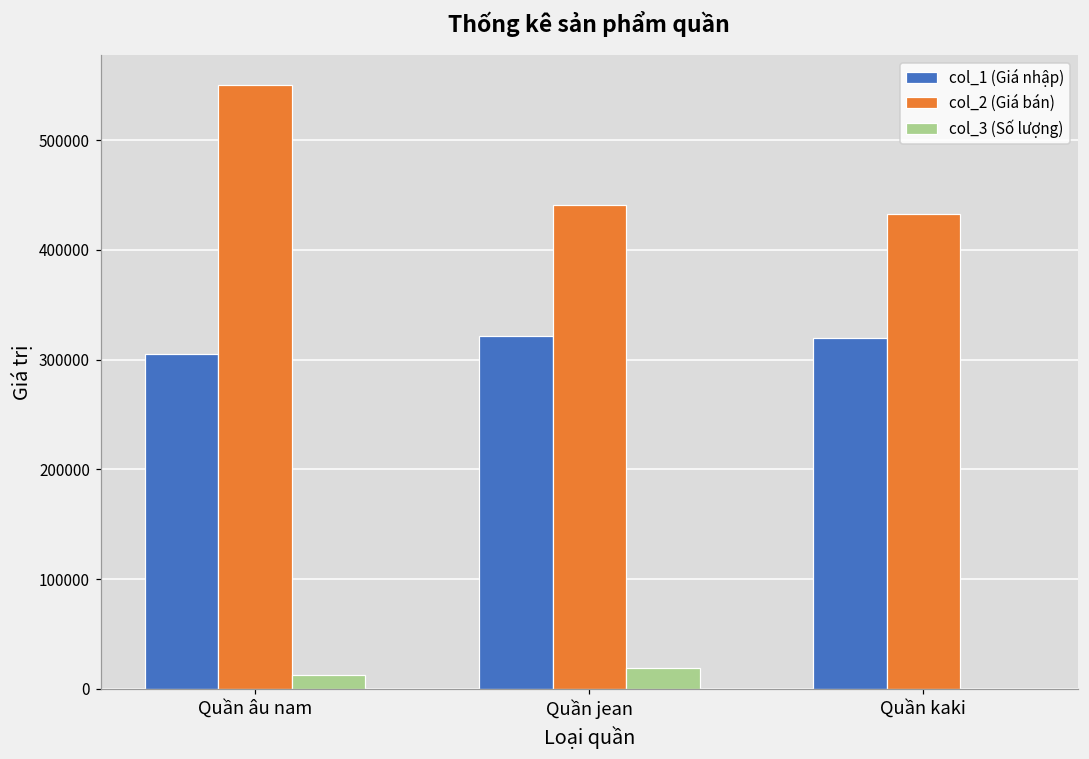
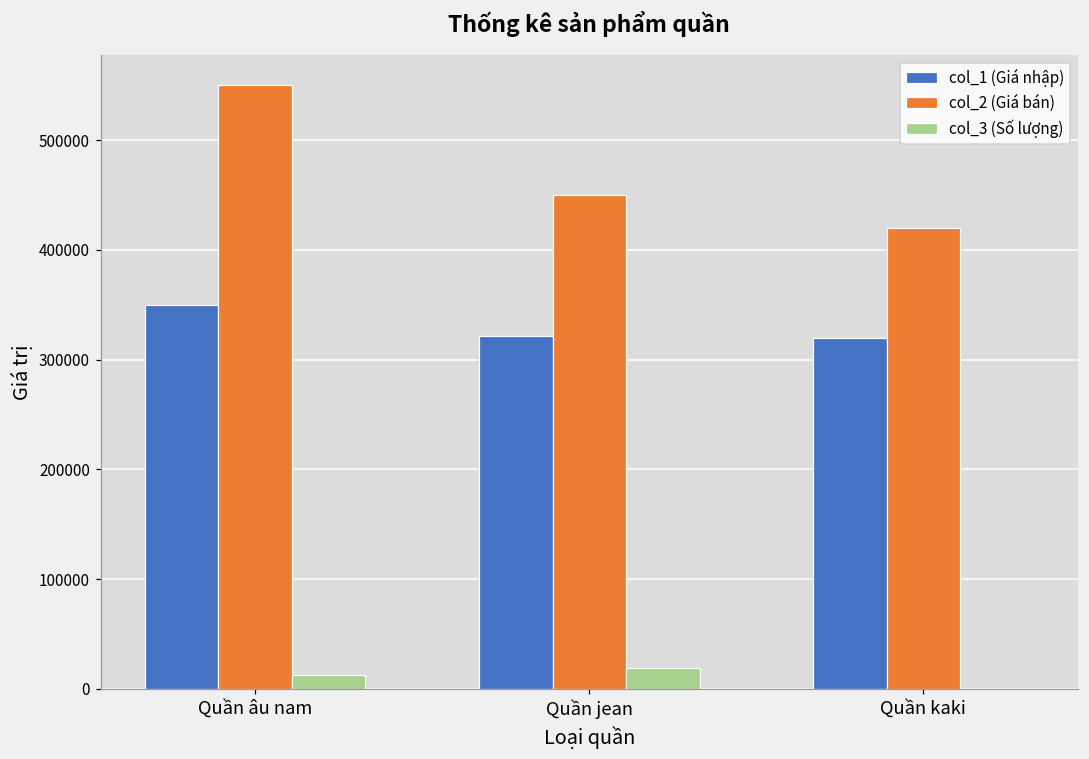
  {
    "col_1 (Giá nhập)": {
-     "Quần âu nam": 310000,
+     "Quần âu nam": 350000,
      "Quần jean": 320000,
      "Quần kaki": 320000
    },
    "col_2 (Giá bán)": {
      "Quần âu nam": 550000,
-     "Quần jean": 440000,
-     "Quần kaki": 430000
+     "Quần jean": 450000,
+     "Quần kaki": 420000
    },
    "col_3 (Số lượng)": {
      "Quần âu nam": 10000,
      "Quần jean": 20000
    }
  }
